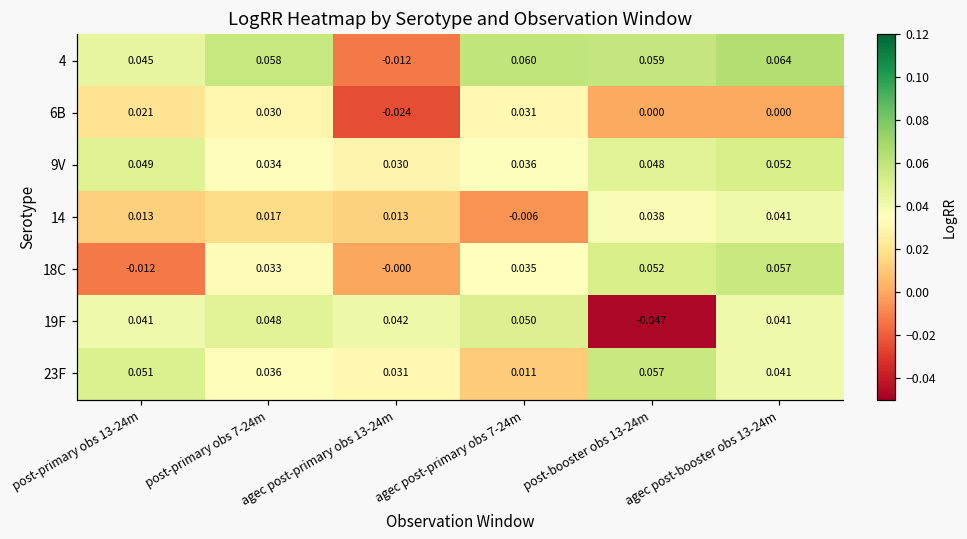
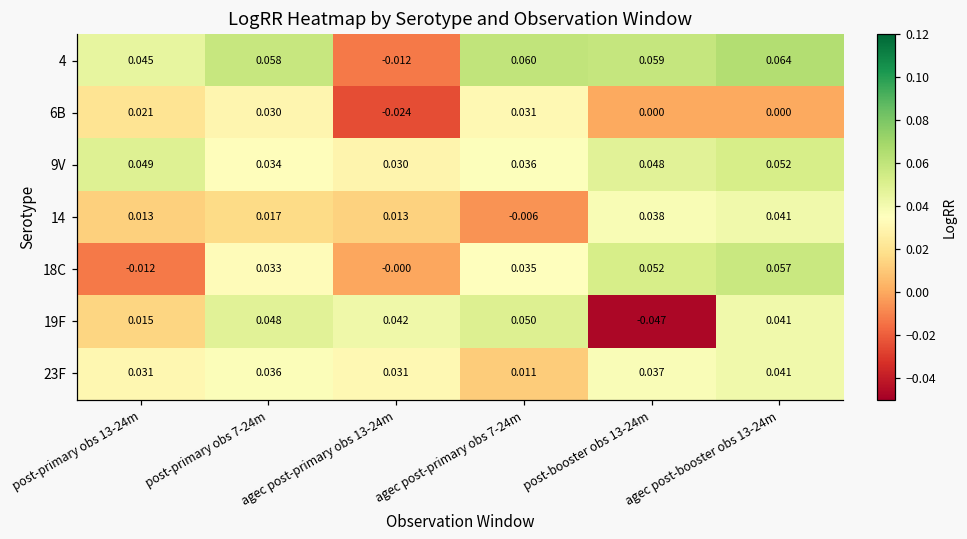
  {
    "4": {
      "post-primary obs 13-24m": 0.045,
      "post-primary obs 7-24m": 0.058,
      "agec post-primary obs 13-24m": -0.012,
      "agec post-primary obs 7-24m": 0.060,
      "post-booster obs 13-24m": 0.059,
      "agec post-booster obs 13-24m": 0.064
    },
    "6B": {
      "post-primary obs 13-24m": 0.021,
      "post-primary obs 7-24m": 0.030,
      "agec post-primary obs 13-24m": -0.024,
      "agec post-primary obs 7-24m": 0.031,
      "post-booster obs 13-24m": 0.000,
      "agec post-booster obs 13-24m": 0.000
    },
    "9V": {
      "post-primary obs 13-24m": 0.049,
      "post-primary obs 7-24m": 0.034,
      "agec post-primary obs 13-24m": 0.030,
      "agec post-primary obs 7-24m": 0.036,
      "post-booster obs 13-24m": 0.048,
      "agec post-booster obs 13-24m": 0.052
    },
    "14": {
      "post-primary obs 13-24m": 0.013,
      "post-primary obs 7-24m": 0.017,
      "agec post-primary obs 13-24m": 0.013,
      "agec post-primary obs 7-24m": -0.006,
      "post-booster obs 13-24m": 0.038,
      "agec post-booster obs 13-24m": 0.041
    },
    "18C": {
      "post-primary obs 13-24m": -0.012,
      "post-primary obs 7-24m": 0.033,
      "agec post-primary obs 13-24m": -0.000,
      "agec post-primary obs 7-24m": 0.035,
      "post-booster obs 13-24m": 0.052,
      "agec post-booster obs 13-24m": 0.057
    },
    "19F": {
-     "post-primary obs 13-24m": 0.041,
+     "post-primary obs 13-24m": 0.015,
      "post-primary obs 7-24m": 0.048,
      "agec post-primary obs 13-24m": 0.042,
      "agec post-primary obs 7-24m": 0.050,
      "post-booster obs 13-24m": -0.047,
      "agec post-booster obs 13-24m": 0.041
    },
    "23F": {
-     "post-primary obs 13-24m": 0.051,
+     "post-primary obs 13-24m": 0.031,
      "post-primary obs 7-24m": 0.036,
      "agec post-primary obs 13-24m": 0.031,
      "agec post-primary obs 7-24m": 0.011,
-     "post-booster obs 13-24m": 0.057,
+     "post-booster obs 13-24m": 0.037,
      "agec post-booster obs 13-24m": 0.041
    }
  }
